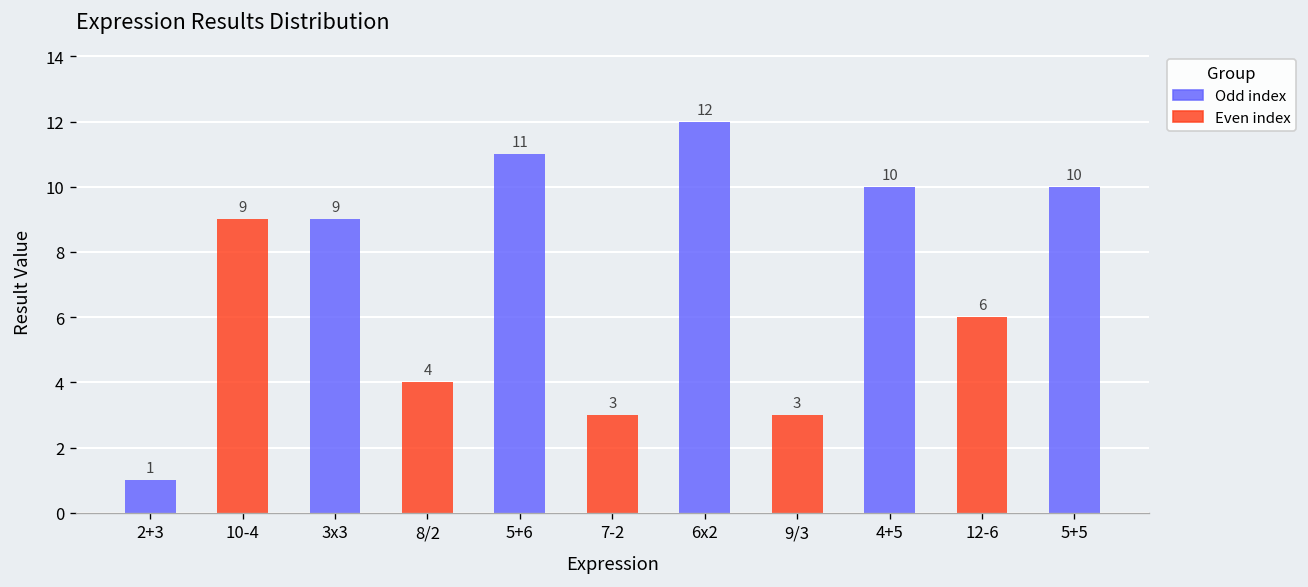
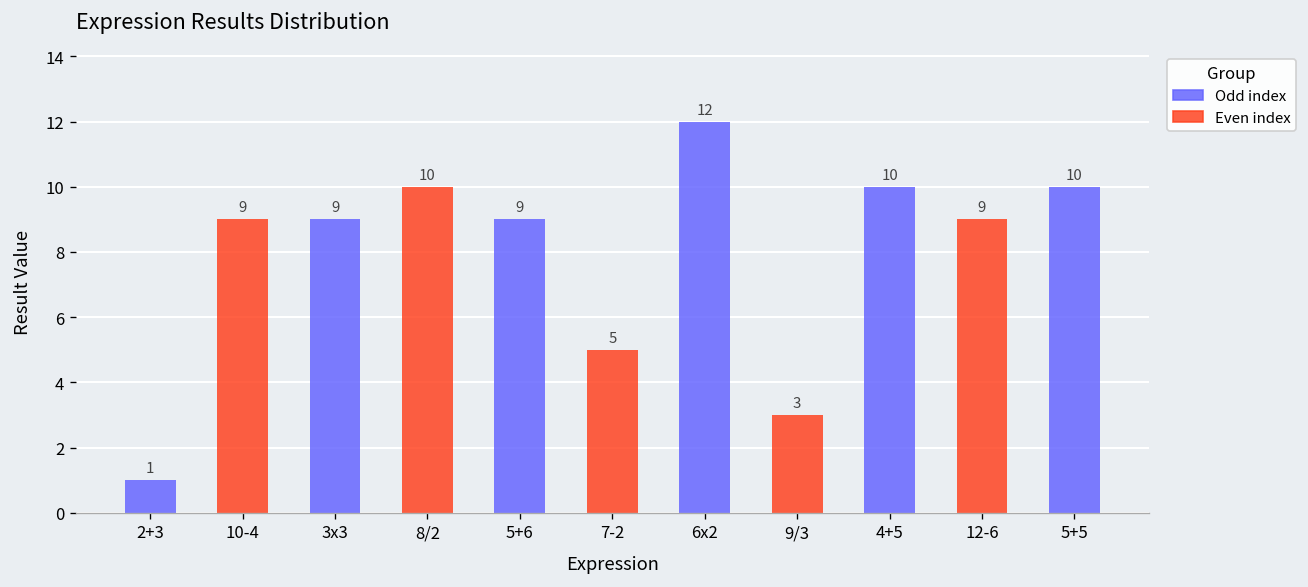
  {
    "2+3": 1,
    "10-4": 9,
    "3x3": 9,
-   "8/2": 4,
-   "5+6": 11,
-   "7-2": 3,
+   "8/2": 10,
+   "5+6": 9,
+   "7-2": 5,
    "6x2": 12,
    "9/3": 3,
    "4+5": 10,
-   "12-6": 6,
+   "12-6": 9,
    "5+5": 10
  }
